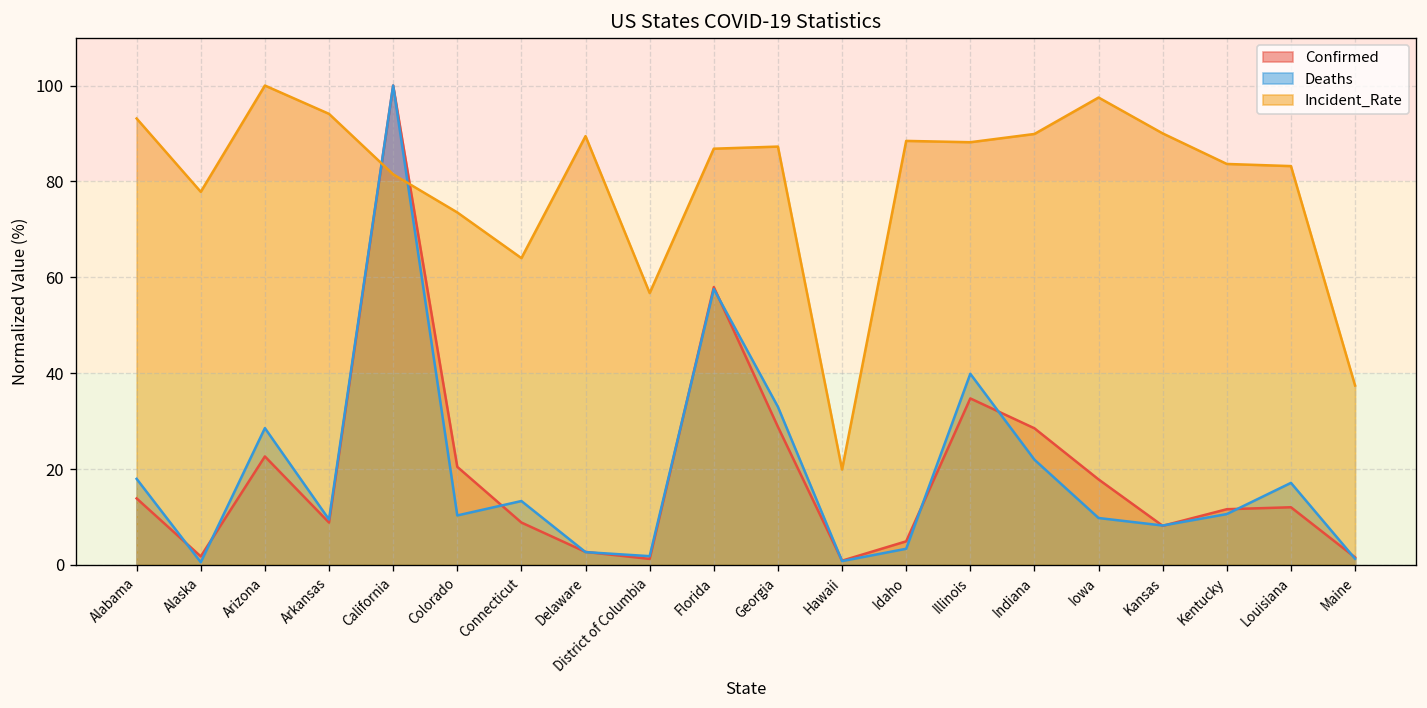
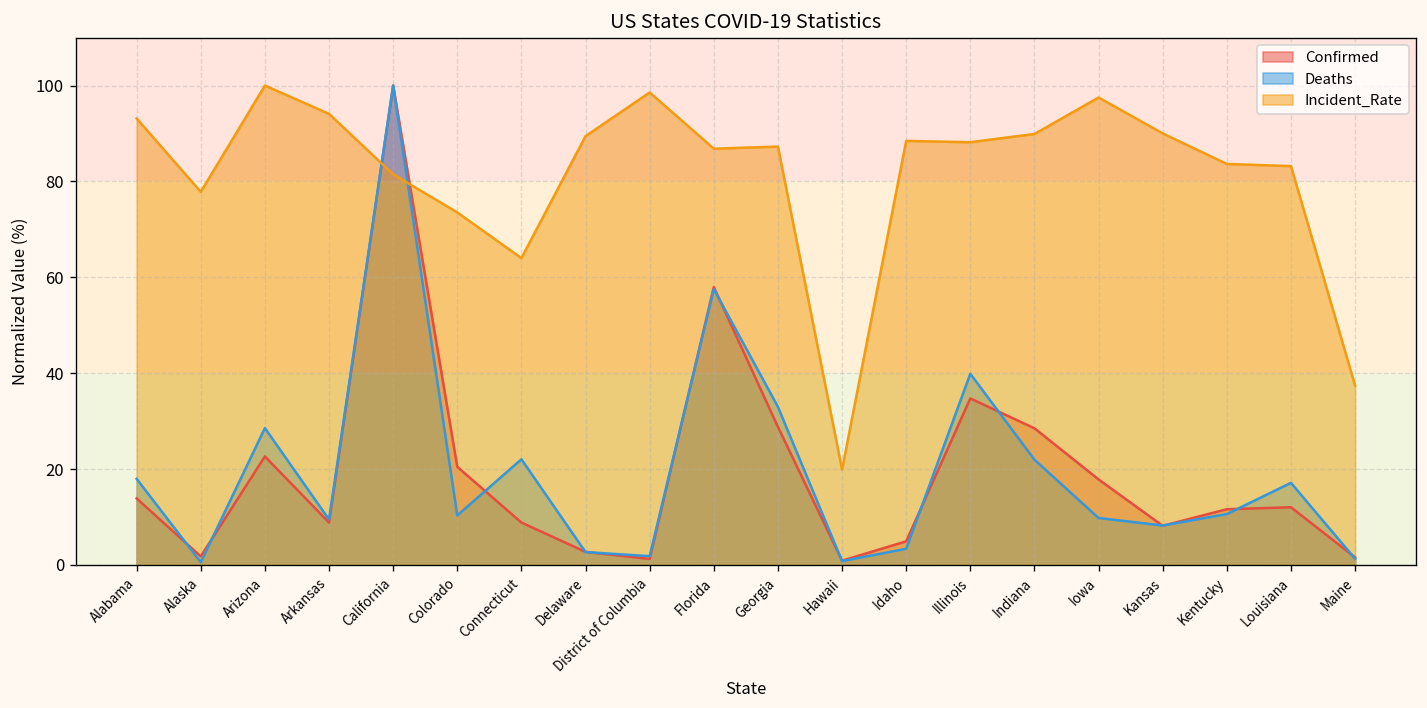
  {
    "Confirmed": {
      "Alabama": 14,
      "Alaska": 2,
      "Arizona": 23,
      "Arkansas": 9,
      "Colorado": 20,
      "Connecticut": 9,
      "Georgia": 29,
      "Idaho": 5,
      "Illinois": 35,
      "Indiana": 28,
      "Iowa": 18,
      "Kentucky": 12,
      "Louisiana": 12
    },
    "Deaths": {
      "Alabama": 18,
      "Alaska": 1,
      "Arizona": 29,
      "Arkansas": 9,
      "Colorado": 10,
-     "Connecticut": 13,
+     "Connecticut": 22,
      "Georgia": 33,
      "Idaho": 3,
      "Illinois": 40,
      "Indiana": 22,
      "Iowa": 10,
      "Kentucky": 11,
      "Louisiana": 17
    },
    "Incident_Rate": {
      "Alabama": 93,
      "Alaska": 78,
      "Arizona": 100,
      "Arkansas": 94,
      "California": 81,
      "Colorado": 74,
      "Connecticut": 64,
      "Delaware": 89,
-     "District of Columbia": 57,
+     "District of Columbia": 99,
      "Florida": 87,
      "Georgia": 87,
      "Hawaii": 20,
      "Idaho": 88,
      "Illinois": 88,
      "Indiana": 90,
      "Iowa": 97,
      "Kansas": 90,
      "Kentucky": 84,
      "Louisiana": 83,
      "Maine": 37
    }
  }
